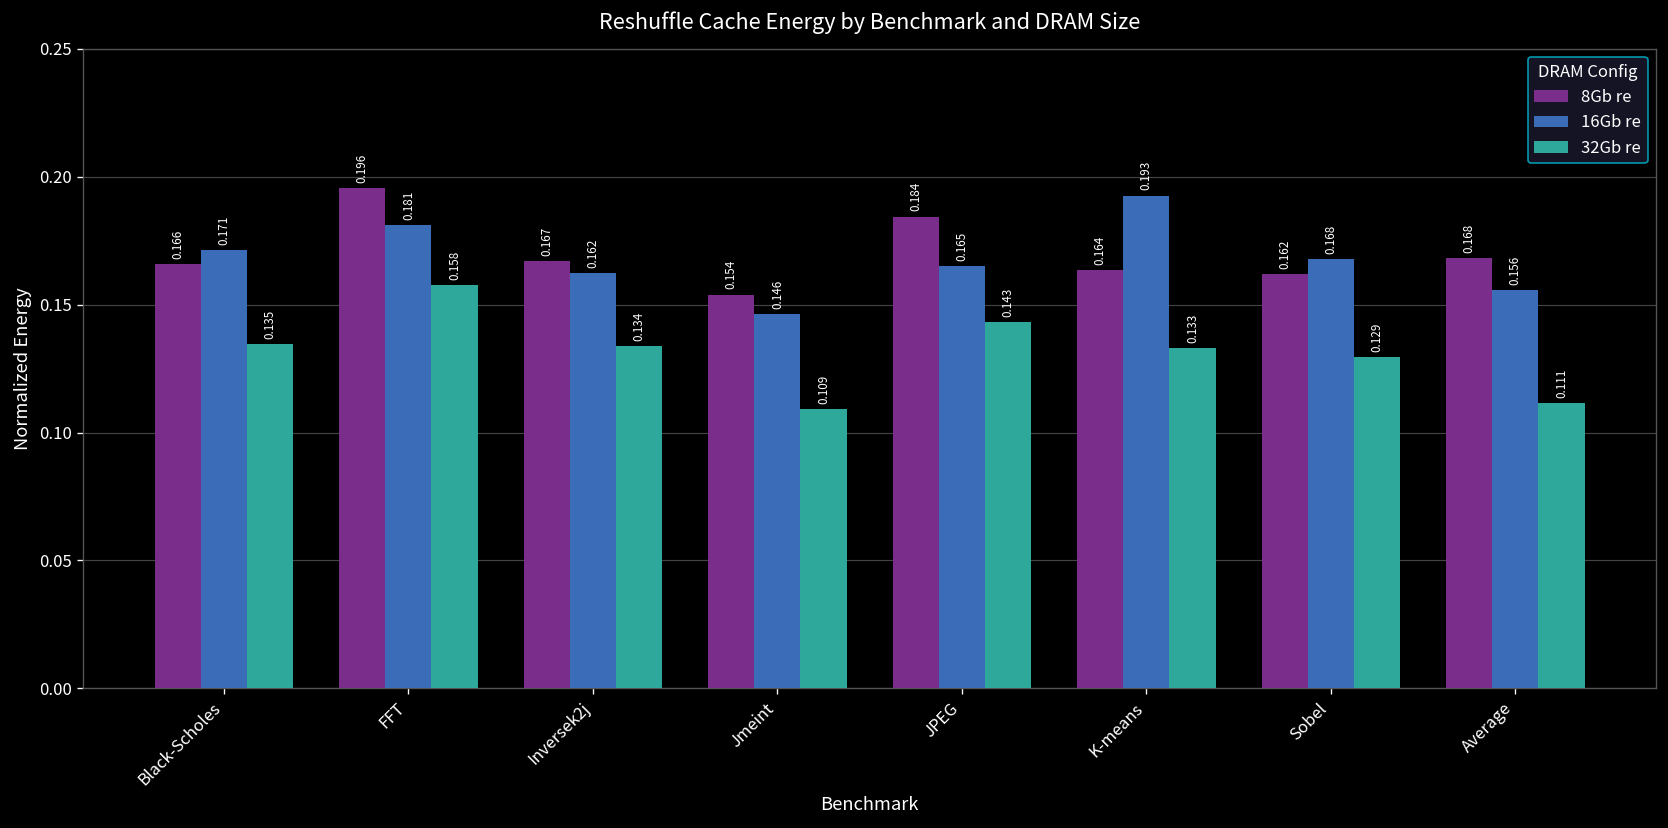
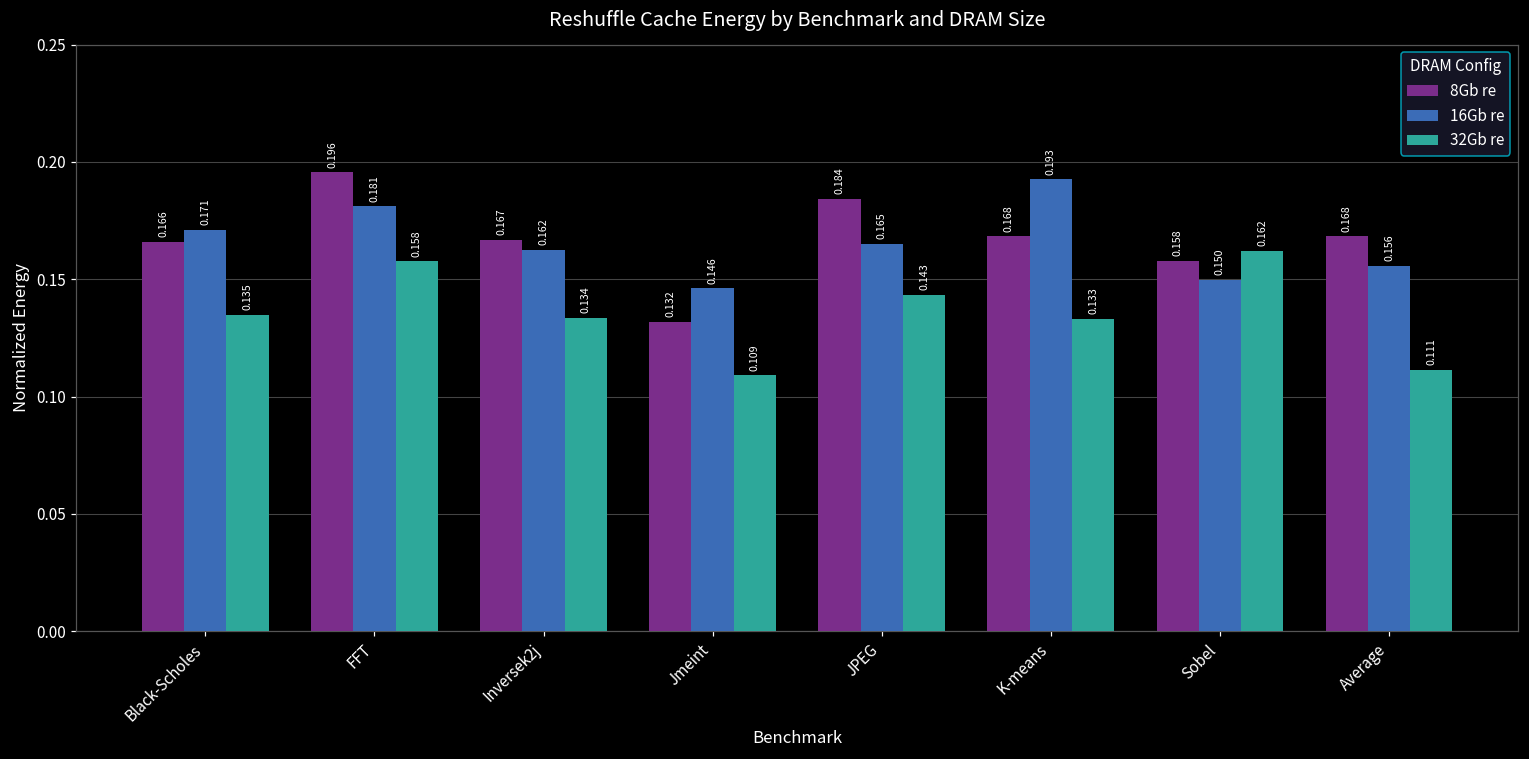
  {
    "8Gb re": {
      "Black-Scholes": 0.166,
      "FFT": 0.196,
      "Inversek2j": 0.167,
-     "Jmeint": 0.154,
+     "Jmeint": 0.132,
      "JPEG": 0.184,
-     "K-means": 0.164,
-     "Sobel": 0.162,
+     "K-means": 0.168,
+     "Sobel": 0.158,
      "Average": 0.168
    },
    "16Gb re": {
      "Black-Scholes": 0.171,
      "FFT": 0.181,
      "Inversek2j": 0.162,
      "Jmeint": 0.146,
      "JPEG": 0.165,
      "K-means": 0.193,
-     "Sobel": 0.168,
+     "Sobel": 0.150,
      "Average": 0.156
    },
    "32Gb re": {
      "Black-Scholes": 0.135,
      "FFT": 0.158,
      "Inversek2j": 0.134,
      "Jmeint": 0.109,
      "JPEG": 0.143,
      "K-means": 0.133,
-     "Sobel": 0.129,
+     "Sobel": 0.162,
      "Average": 0.111
    }
  }
